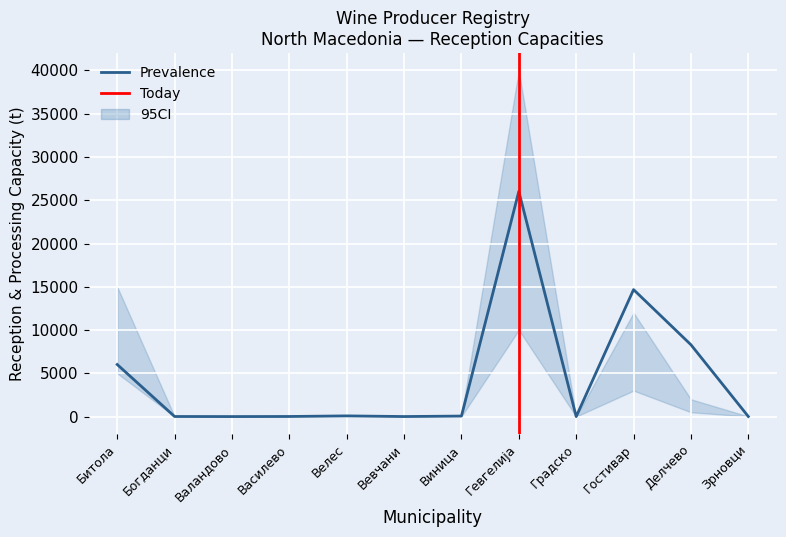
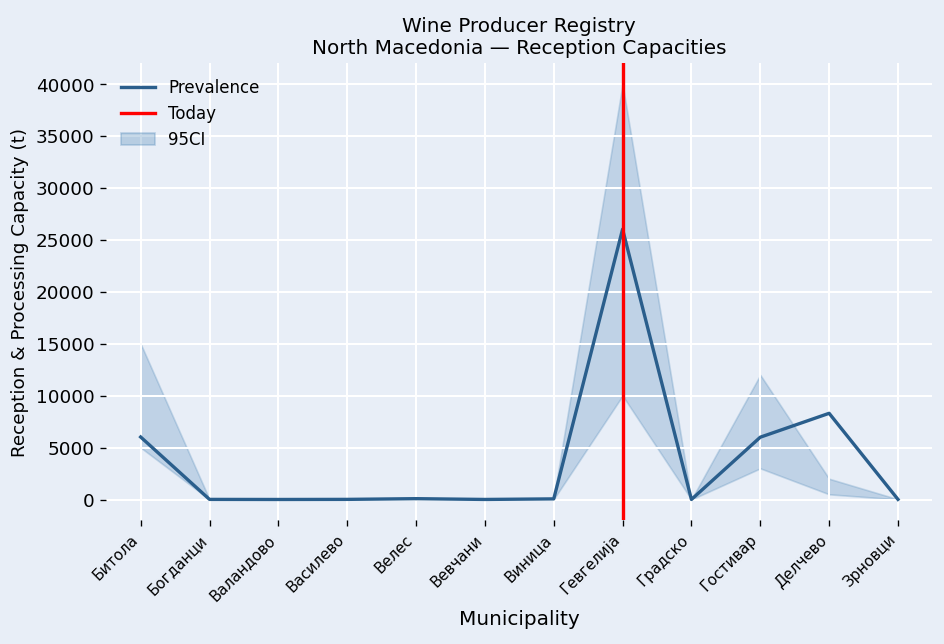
  {
    "Prevalence": {
      "Битола": 6000,
      "Гевгелија": 26000,
-     "Гостивар": 15000,
+     "Гостивар": 6000,
      "Делчево": 8000
    }
  }
